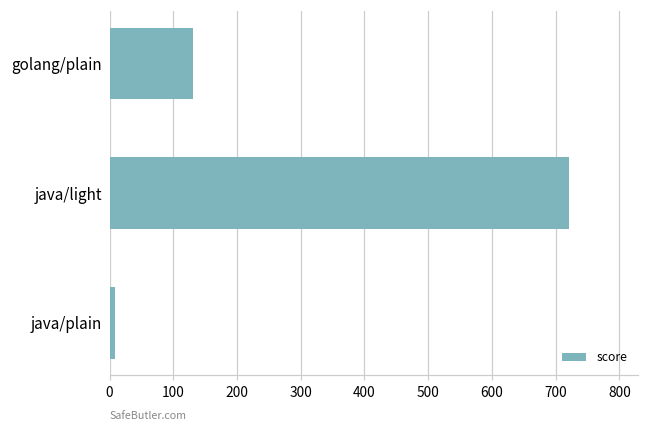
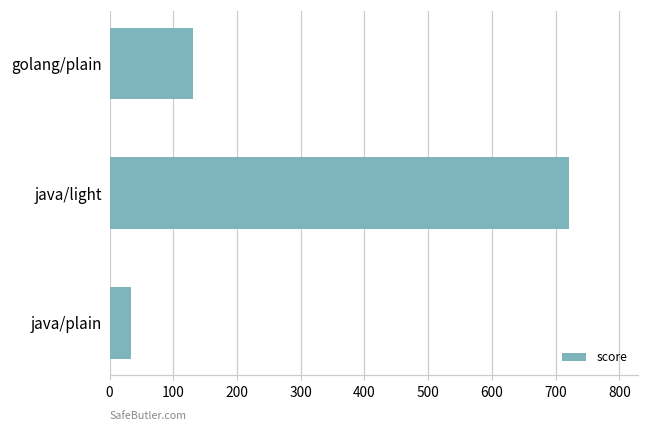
  {
    "golang/plain": 130,
    "java/light": 720,
-   "java/plain": 10
+   "java/plain": 30
  }
